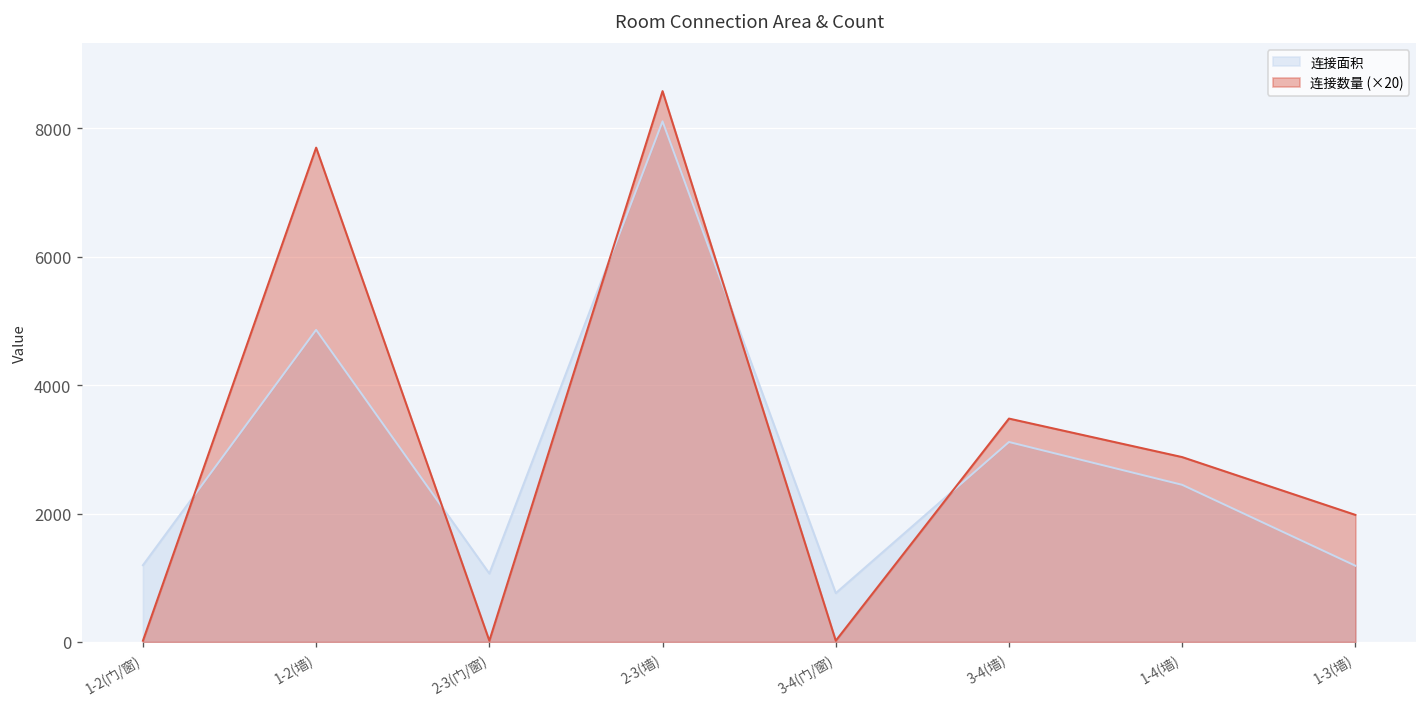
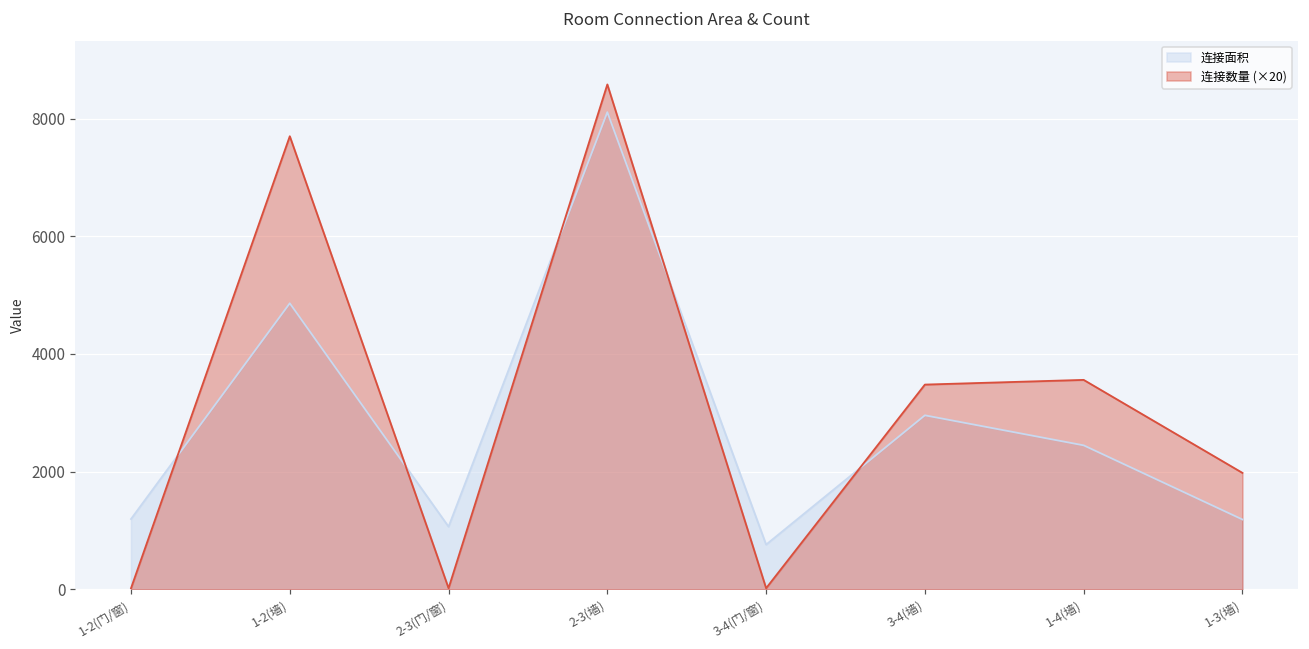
  {
    "连接面积": {
      "1-2(门/窗)": 1200,
      "1-2(墙)": 4900,
      "2-3(门/窗)": 1100,
      "2-3(墙)": 8100,
      "3-4(门/窗)": 800,
-     "3-4(墙)": 3100,
+     "3-4(墙)": 3000,
      "1-4(墙)": 2400,
      "1-3(墙)": 1200
    },
    "连接数量 (×20)": {
      "1-2(门/窗)": 0,
      "1-2(墙)": 7700,
      "2-3(门/窗)": 0,
      "2-3(墙)": 8600,
      "3-4(门/窗)": 0,
      "3-4(墙)": 3500,
-     "1-4(墙)": 2900,
+     "1-4(墙)": 3600,
      "1-3(墙)": 2000
    }
  }
